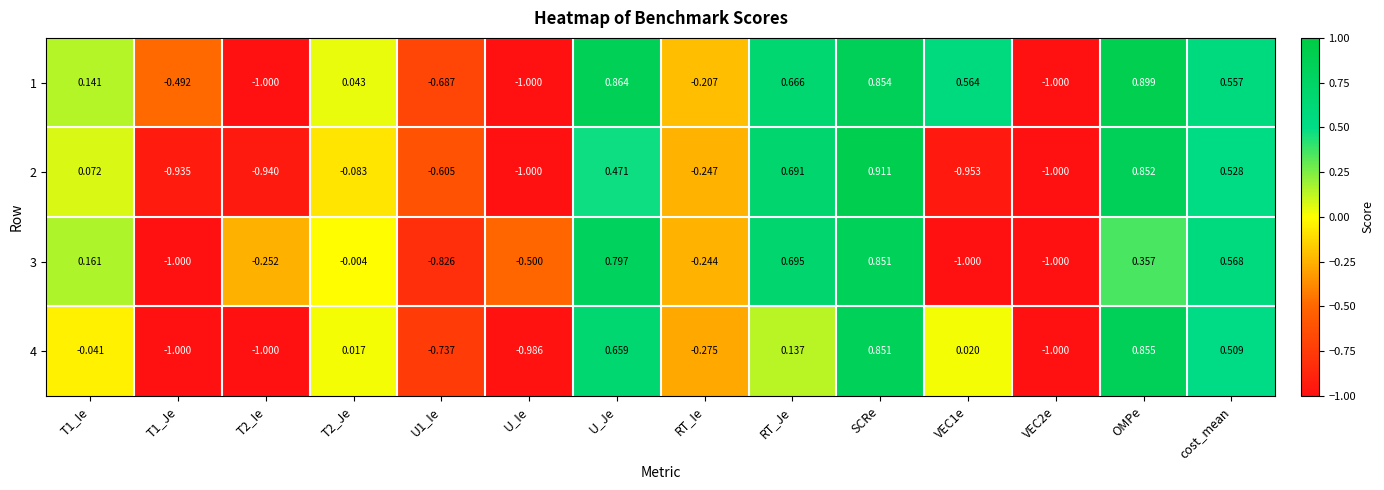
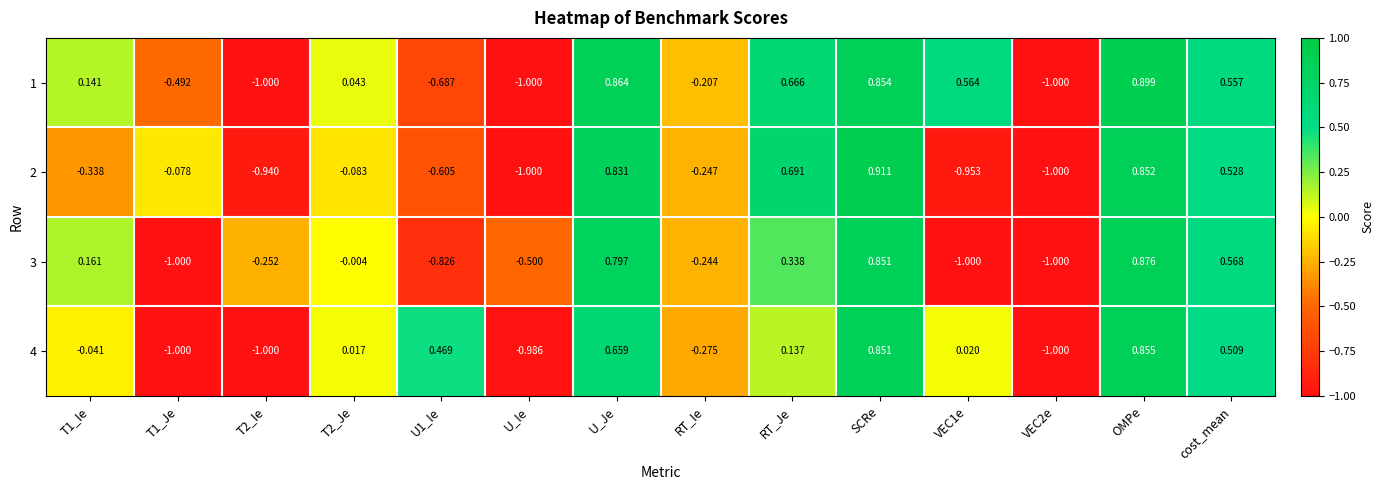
  {
    "1": {
      "T1_Ie": 0.141,
      "T1_Je": -0.492,
      "T2_Ie": -1.000,
      "T2_Je": 0.043,
      "U1_Ie": -0.687,
      "U_Ie": -1.000,
      "U_Je": 0.864,
      "RT_Ie": -0.207,
      "RT_Je": 0.666,
      "SCRe": 0.854,
      "VEC1e": 0.564,
      "VEC2e": -1.000,
      "OMPe": 0.899,
      "cost_mean": 0.557
    },
    "2": {
-     "T1_Ie": 0.072,
-     "T1_Je": -0.935,
+     "T1_Ie": -0.338,
+     "T1_Je": -0.078,
      "T2_Ie": -0.940,
      "T2_Je": -0.083,
      "U1_Ie": -0.605,
      "U_Ie": -1.000,
-     "U_Je": 0.471,
+     "U_Je": 0.831,
      "RT_Ie": -0.247,
      "RT_Je": 0.691,
      "SCRe": 0.911,
      "VEC1e": -0.953,
      "VEC2e": -1.000,
      "OMPe": 0.852,
      "cost_mean": 0.528
    },
    "3": {
      "T1_Ie": 0.161,
      "T1_Je": -1.000,
      "T2_Ie": -0.252,
      "T2_Je": -0.004,
      "U1_Ie": -0.826,
      "U_Ie": -0.500,
      "U_Je": 0.797,
      "RT_Ie": -0.244,
-     "RT_Je": 0.695,
+     "RT_Je": 0.338,
      "SCRe": 0.851,
      "VEC1e": -1.000,
      "VEC2e": -1.000,
-     "OMPe": 0.357,
+     "OMPe": 0.876,
      "cost_mean": 0.568
    },
    "4": {
      "T1_Ie": -0.041,
      "T1_Je": -1.000,
      "T2_Ie": -1.000,
      "T2_Je": 0.017,
-     "U1_Ie": -0.737,
+     "U1_Ie": 0.469,
      "U_Ie": -0.986,
      "U_Je": 0.659,
      "RT_Ie": -0.275,
      "RT_Je": 0.137,
      "SCRe": 0.851,
      "VEC1e": 0.020,
      "VEC2e": -1.000,
      "OMPe": 0.855,
      "cost_mean": 0.509
    }
  }
